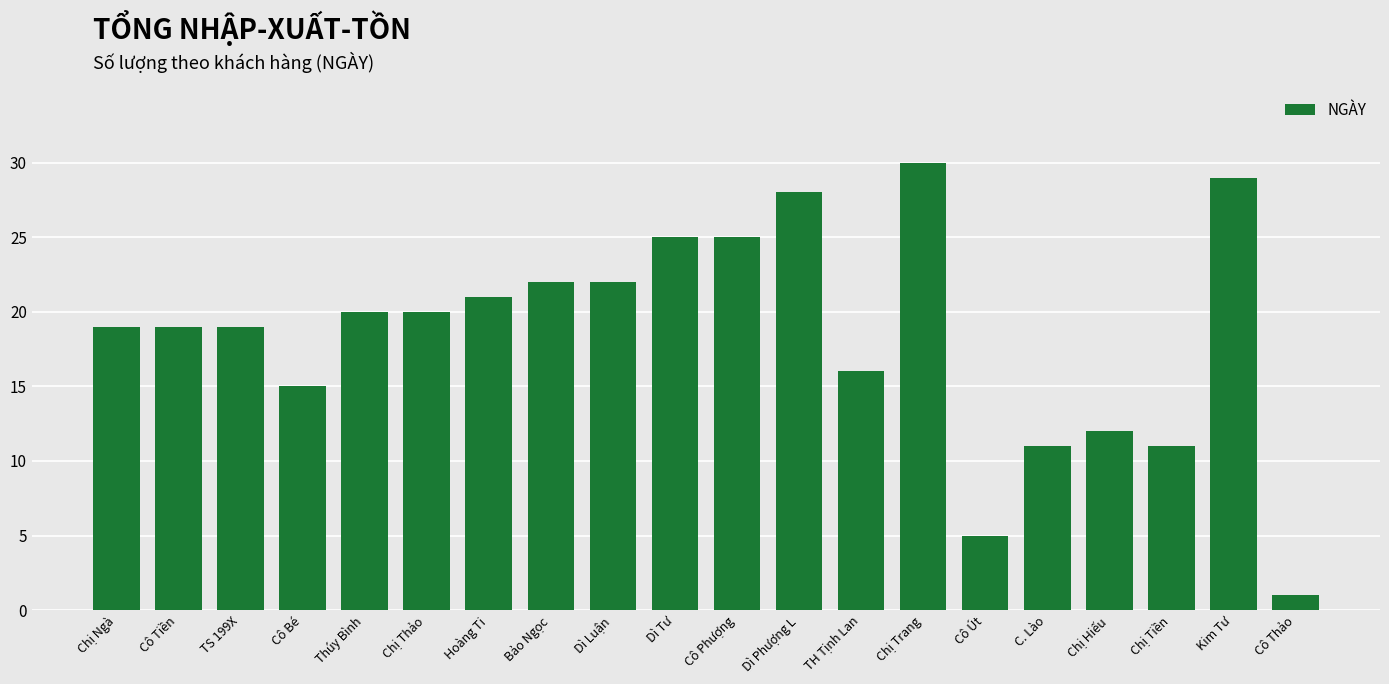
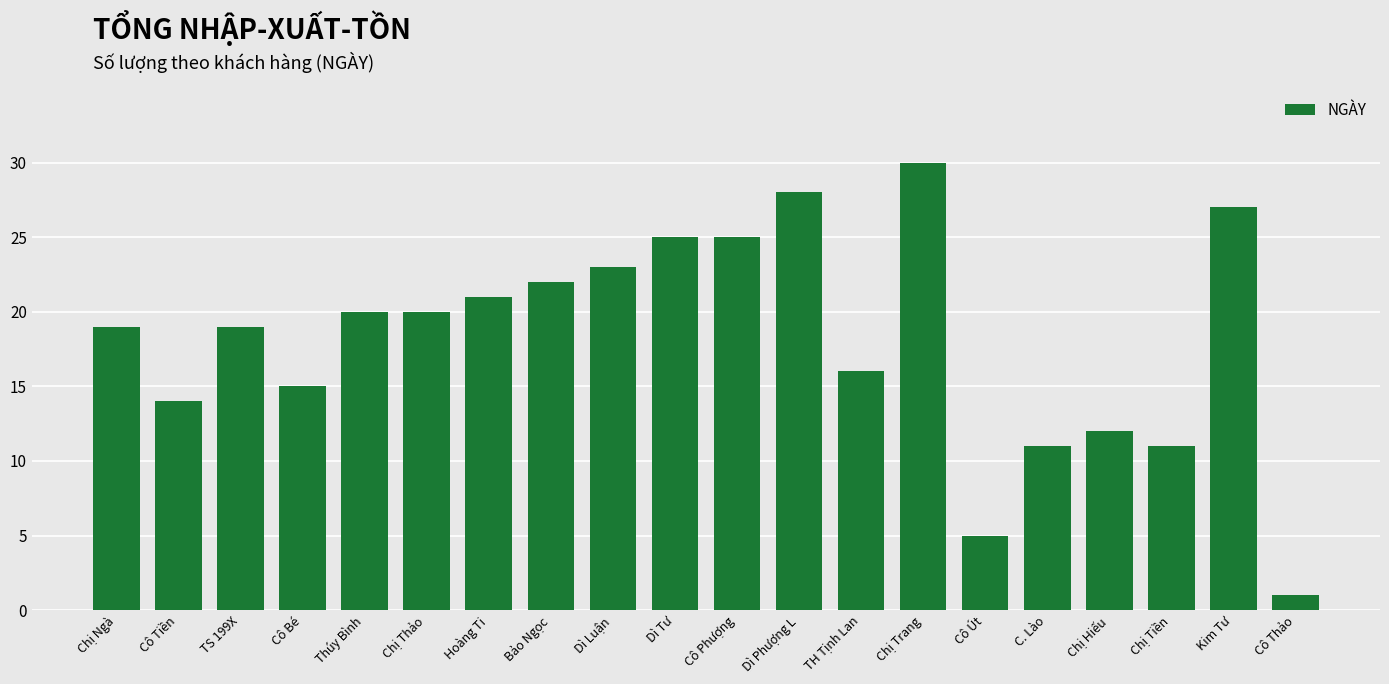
  {
    "Chị Ngà": 19,
-   "Cô Tiền": 19,
+   "Cô Tiền": 14,
    "TS 199X": 19,
    "Cô Bé": 15,
    "Thúy Bình": 20,
    "Chị Thảo": 20,
    "Hoàng Ti": 21,
    "Bảo Ngọc": 22,
-   "Dì Luận": 22,
+   "Dì Luận": 23,
    "Dì Tư": 25,
    "Cô Phượng": 25,
    "Dì Phượng L": 28,
    "TH Tịnh Lan": 16,
    "Chị Trang": 30,
    "Cô Út": 5,
    "C. Lào": 11,
    "Chị Hiếu": 12,
    "Chị Tiền": 11,
-   "Kim Tư": 29,
+   "Kim Tư": 27,
    "Cô Thảo": 1
  }
